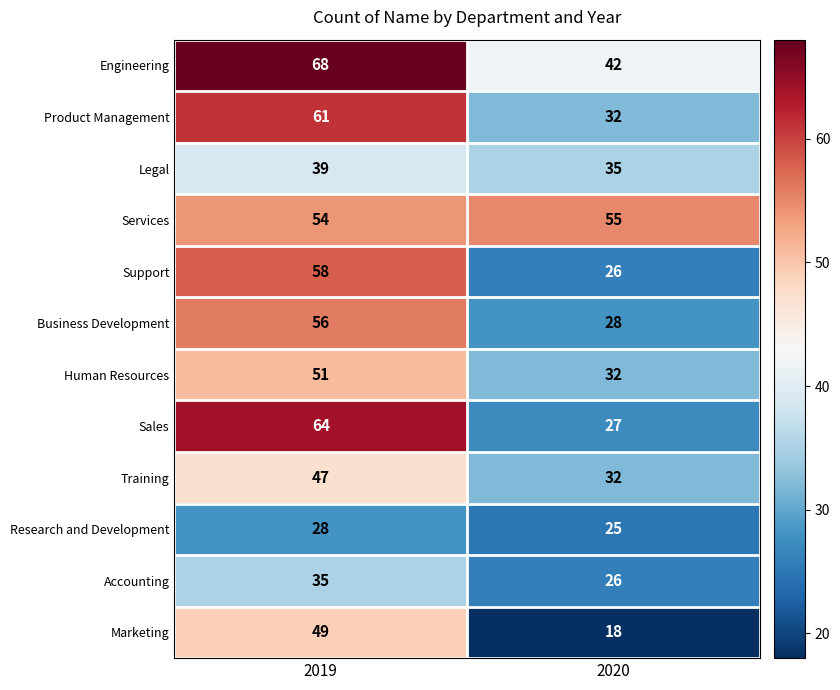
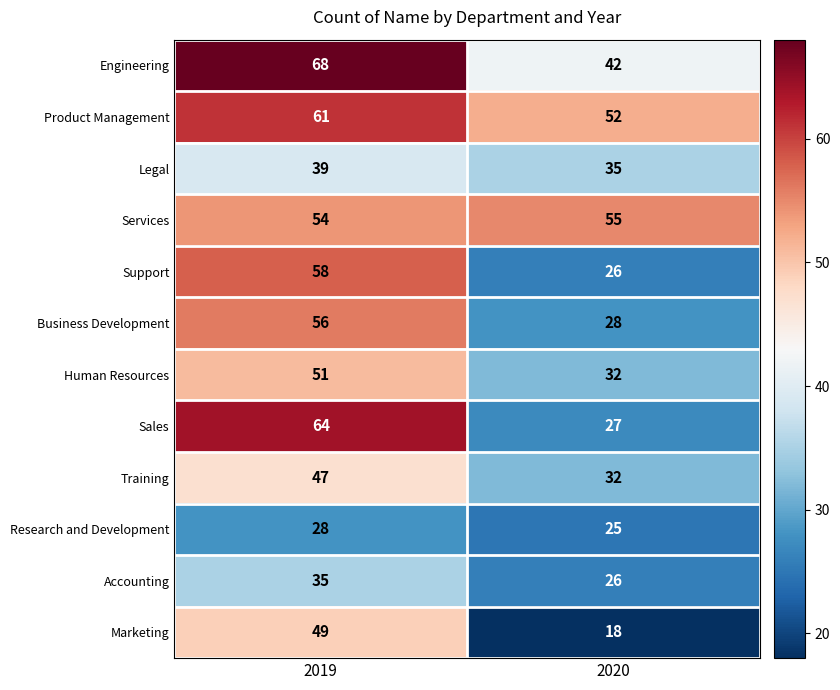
  {
    "Engineering": {
      "2019": 68,
      "2020": 42
    },
    "Product Management": {
      "2019": 61,
-     "2020": 32
+     "2020": 52
    },
    "Legal": {
      "2019": 39,
      "2020": 35
    },
    "Services": {
      "2019": 54,
      "2020": 55
    },
    "Support": {
      "2019": 58,
      "2020": 26
    },
    "Business Development": {
      "2019": 56,
      "2020": 28
    },
    "Human Resources": {
      "2019": 51,
      "2020": 32
    },
    "Sales": {
      "2019": 64,
      "2020": 27
    },
    "Training": {
      "2019": 47,
      "2020": 32
    },
    "Research and Development": {
      "2019": 28,
      "2020": 25
    },
    "Accounting": {
      "2019": 35,
      "2020": 26
    },
    "Marketing": {
      "2019": 49,
      "2020": 18
    }
  }
